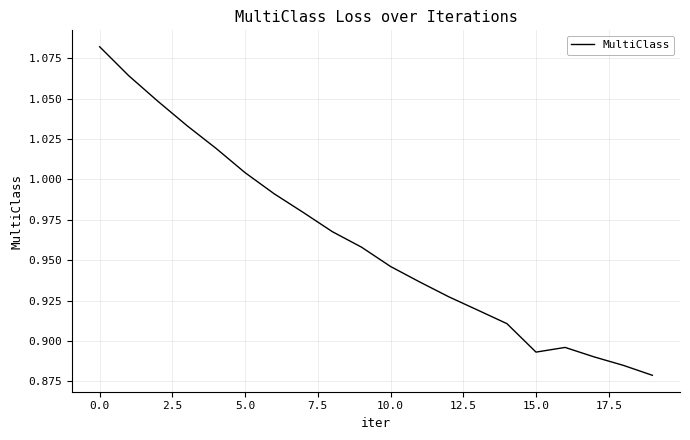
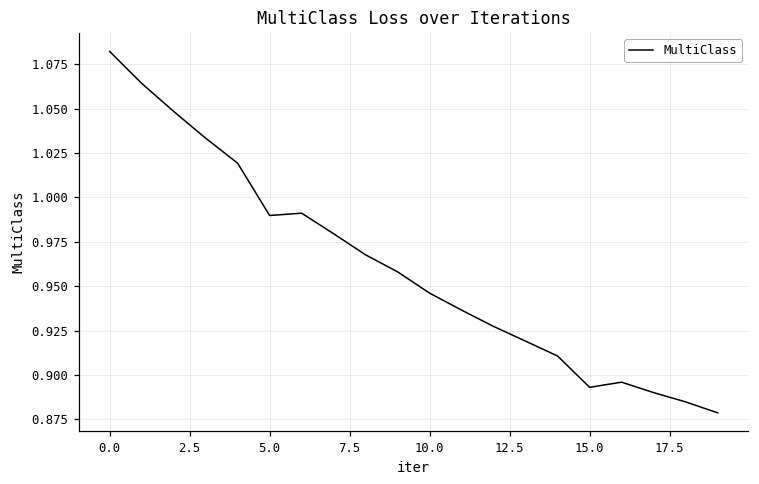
  {
    "0.0": 1.082,
-   "5.0": 1.004,
+   "5.0": 0.990,
    "10.0": 0.946,
    "15.0": 0.893
  }
